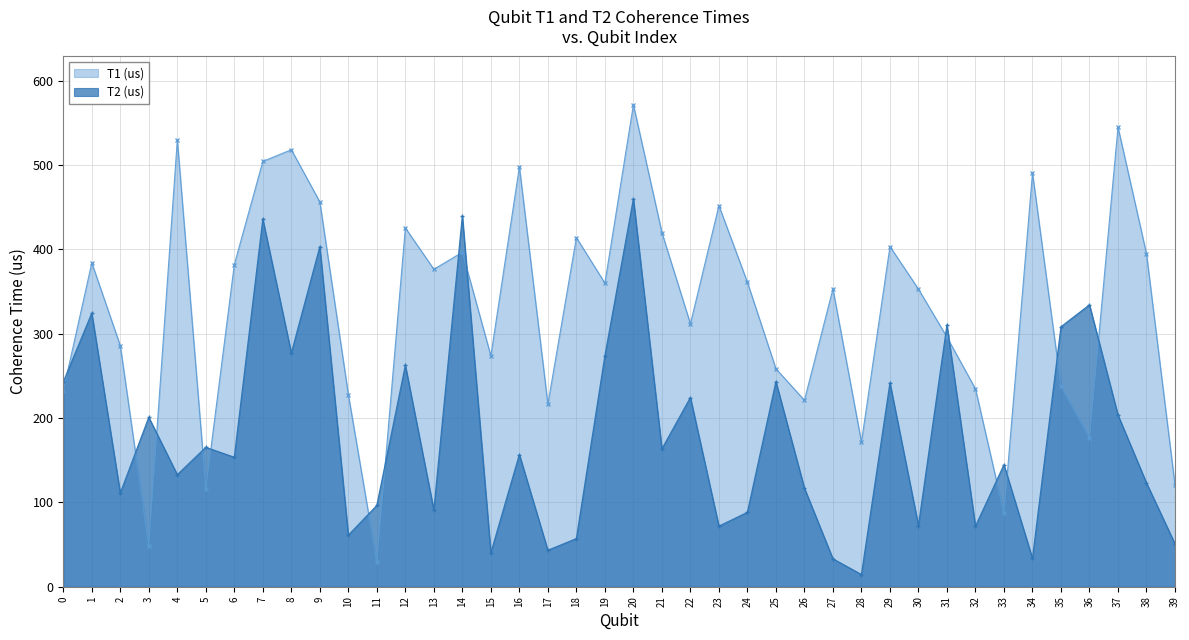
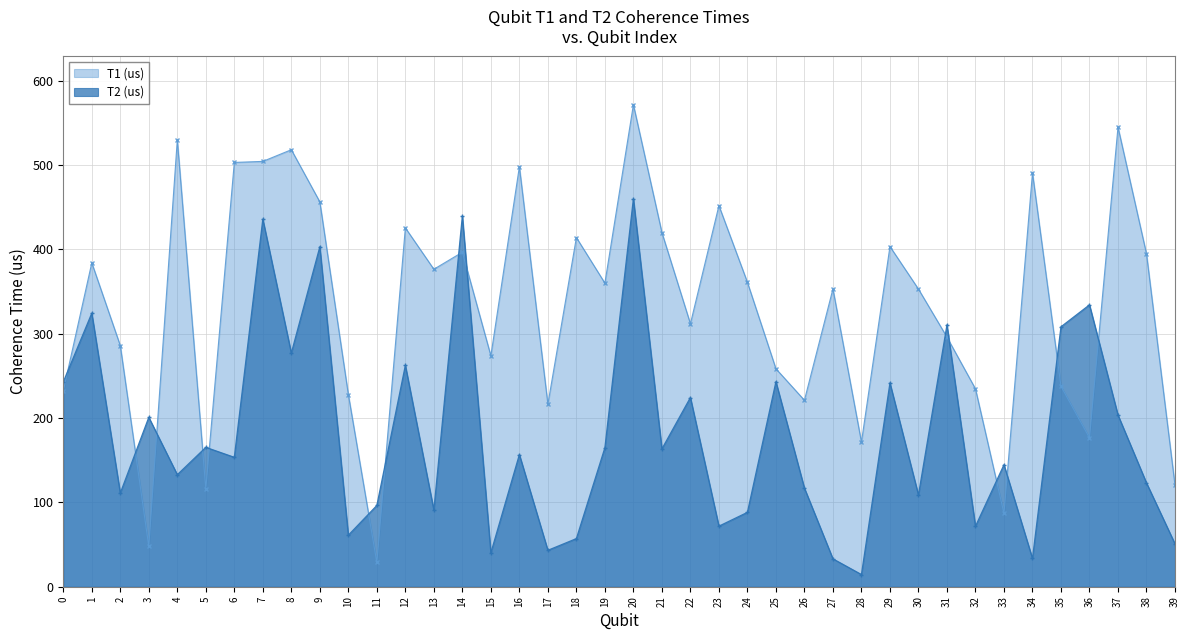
  {
    "T1 (us)": {
      "0": 230,
      "1": 380,
      "2": 290,
      "3": 50,
      "4": 530,
      "5": 120,
-     "6": 380,
+     "6": 500,
      "7": 500,
      "8": 520,
      "9": 460,
      "10": 230,
      "11": 30,
      "12": 430,
      "13": 380,
      "14": 400,
      "15": 270,
      "16": 500,
      "17": 220,
      "18": 410,
      "19": 360,
      "20": 570,
      "21": 420,
      "22": 310,
      "23": 450,
      "24": 360,
      "25": 260,
      "26": 220,
      "27": 350,
      "28": 170,
      "29": 400,
      "30": 350,
      "31": 300,
      "32": 230,
      "33": 90,
      "34": 490,
      "35": 240,
      "36": 180,
      "37": 540,
      "38": 390,
      "39": 120
    },
    "T2 (us)": {
      "0": 240,
      "1": 320,
      "2": 110,
      "3": 200,
      "4": 130,
      "5": 170,
      "6": 150,
      "7": 440,
      "8": 280,
      "9": 400,
      "10": 60,
      "11": 100,
      "12": 260,
      "13": 90,
      "14": 440,
      "15": 40,
      "16": 160,
      "17": 40,
      "18": 60,
-     "19": 270,
+     "19": 160,
      "20": 460,
      "21": 160,
      "22": 220,
      "23": 70,
      "24": 90,
      "25": 240,
      "26": 120,
      "27": 30,
      "28": 10,
      "29": 240,
-     "30": 70,
+     "30": 110,
      "31": 310,
      "32": 70,
      "33": 140,
      "34": 30,
      "35": 310,
      "36": 330,
      "37": 200,
      "38": 120,
      "39": 50
    }
  }
